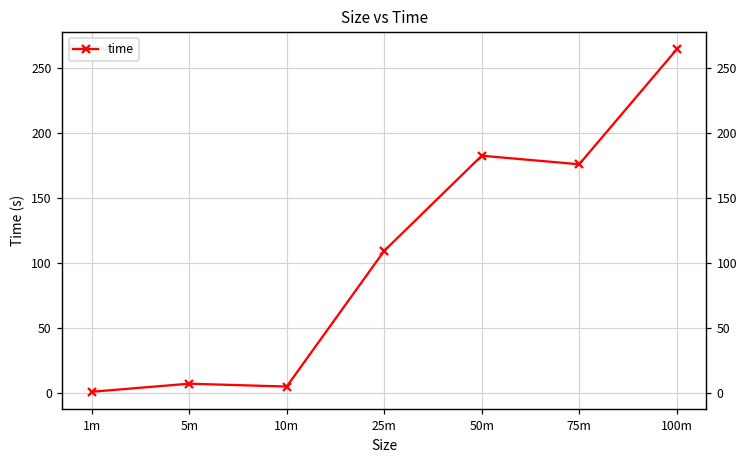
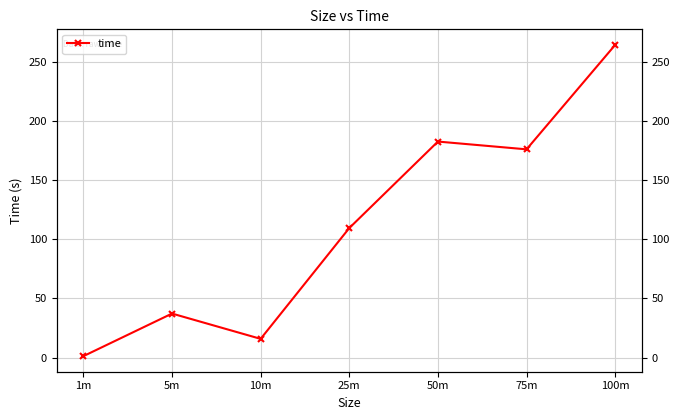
  {
    "1m": 1,
-   "5m": 7,
-   "10m": 5,
+   "5m": 37,
+   "10m": 16,
    "25m": 109,
    "50m": 183,
    "75m": 176,
    "100m": 264
  }
